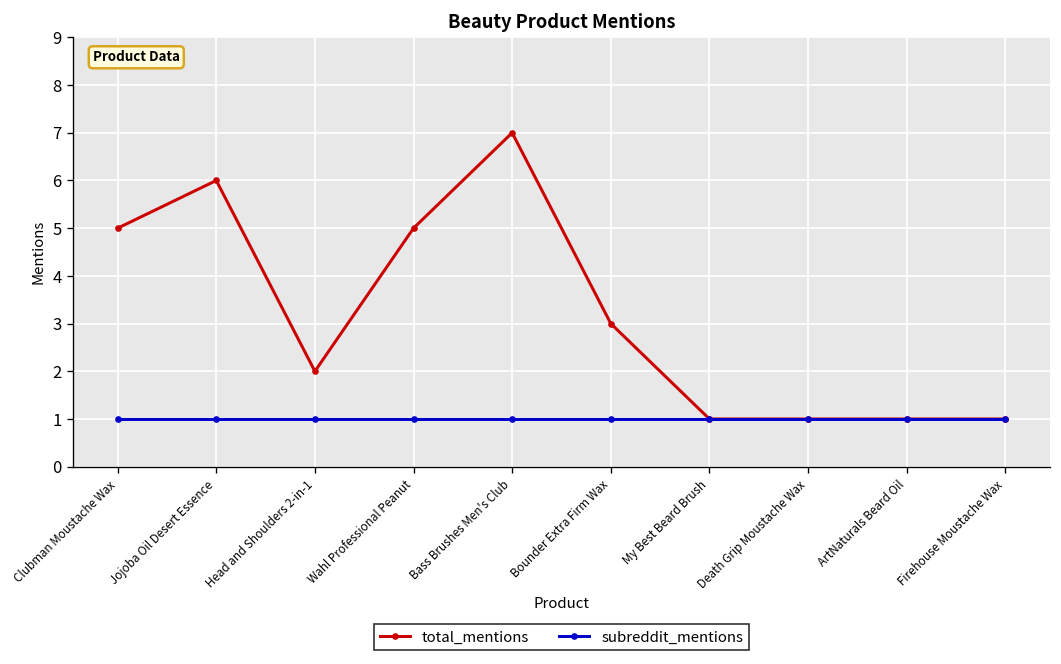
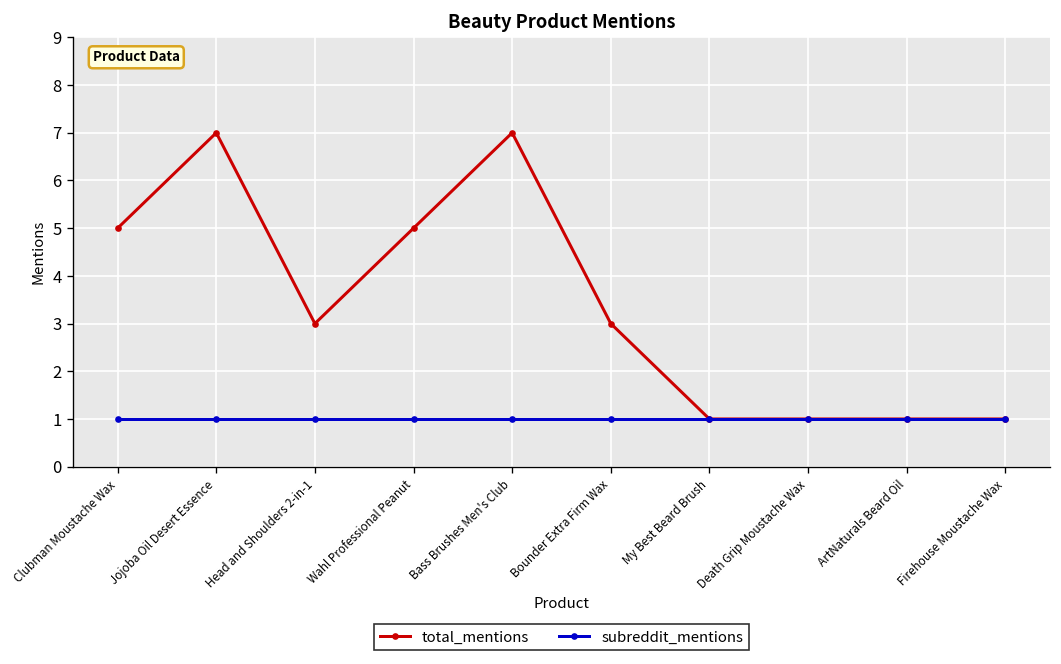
  {
    "total_mentions": {
      "Clubman Moustache Wax": 5,
-     "Jojoba Oil Desert Essence": 6,
-     "Head and Shoulders 2-in-1": 2,
+     "Jojoba Oil Desert Essence": 7,
+     "Head and Shoulders 2-in-1": 3,
      "Wahl Professional Peanut": 5,
      "Bass Brushes Men's Club": 7,
      "Bounder Extra Firm Wax": 3
    },
    "subreddit_mentions": {
      "Clubman Moustache Wax": 1,
      "Jojoba Oil Desert Essence": 1,
      "Head and Shoulders 2-in-1": 1,
      "Wahl Professional Peanut": 1,
      "Bass Brushes Men's Club": 1,
      "Bounder Extra Firm Wax": 1
    }
  }
